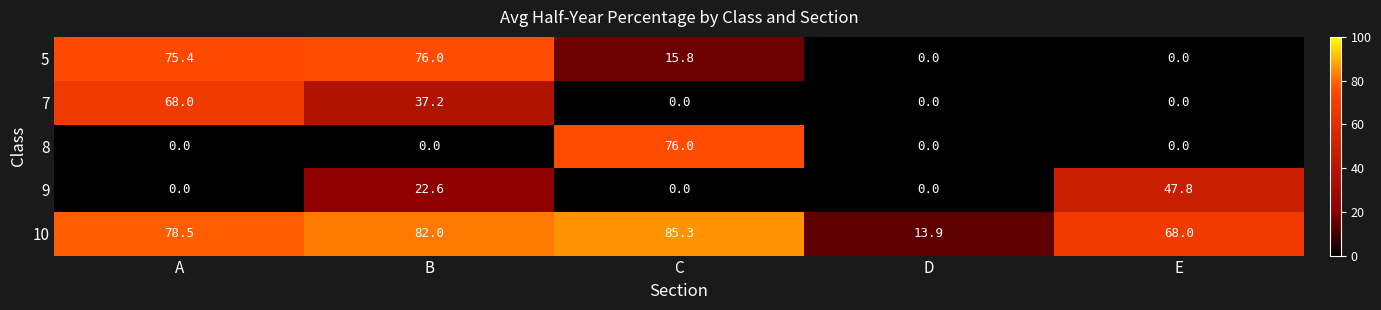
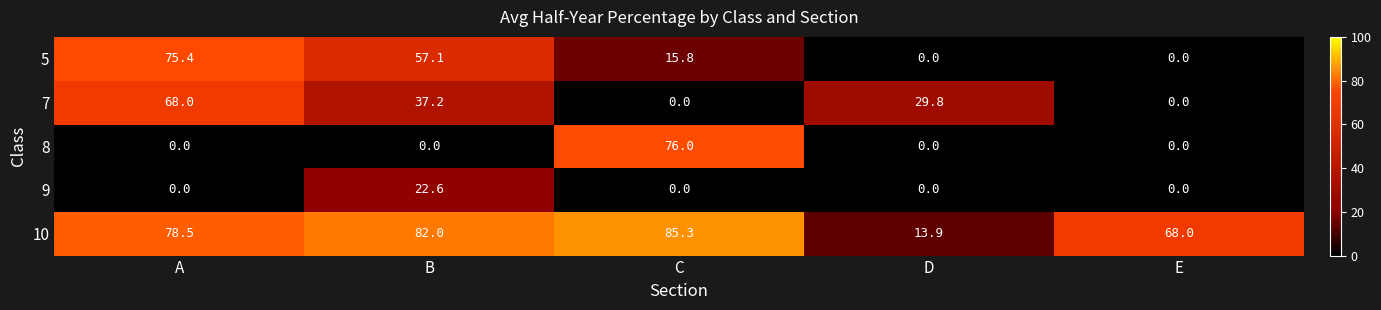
  {
    "5": {
      "A": 75.4,
-     "B": 76.0,
+     "B": 57.1,
      "C": 15.8,
      "D": 0.0,
      "E": 0.0
    },
    "7": {
      "A": 68.0,
      "B": 37.2,
      "C": 0.0,
-     "D": 0.0,
+     "D": 29.8,
      "E": 0.0
    },
    "8": {
      "A": 0.0,
      "B": 0.0,
      "C": 76.0,
      "D": 0.0,
      "E": 0.0
    },
    "9": {
      "A": 0.0,
      "B": 22.6,
      "C": 0.0,
      "D": 0.0,
-     "E": 47.8
+     "E": 0.0
    },
    "10": {
      "A": 78.5,
      "B": 82.0,
      "C": 85.3,
      "D": 13.9,
      "E": 68.0
    }
  }
